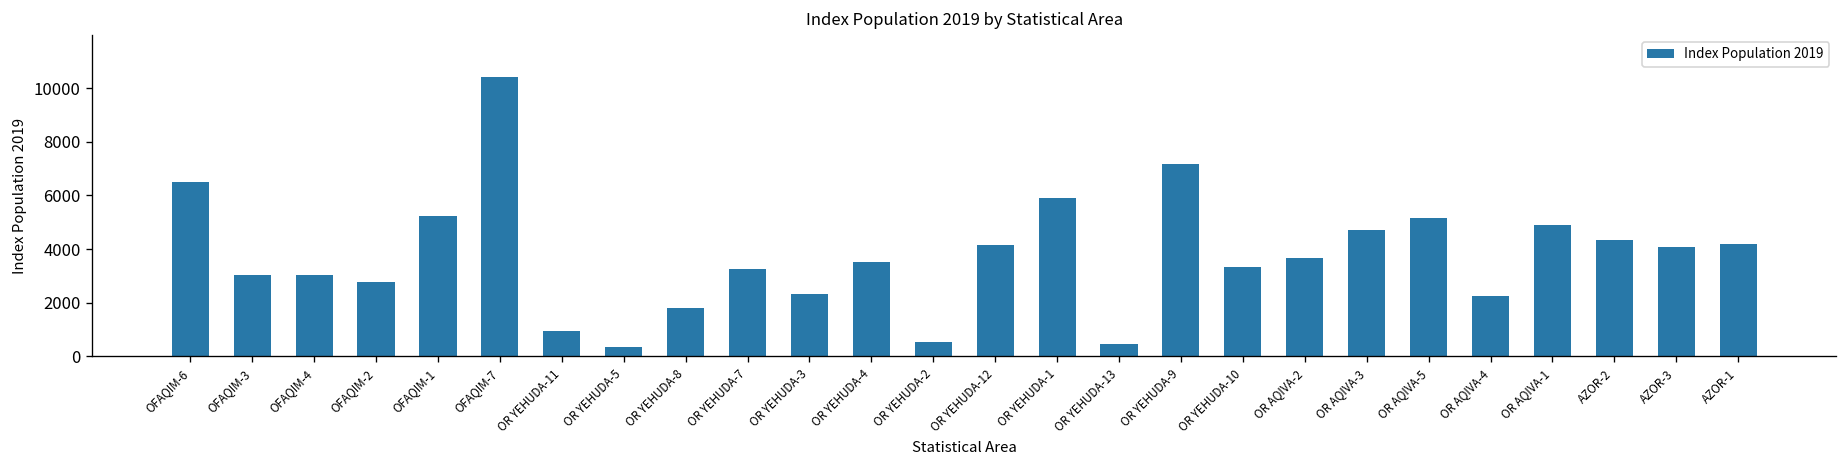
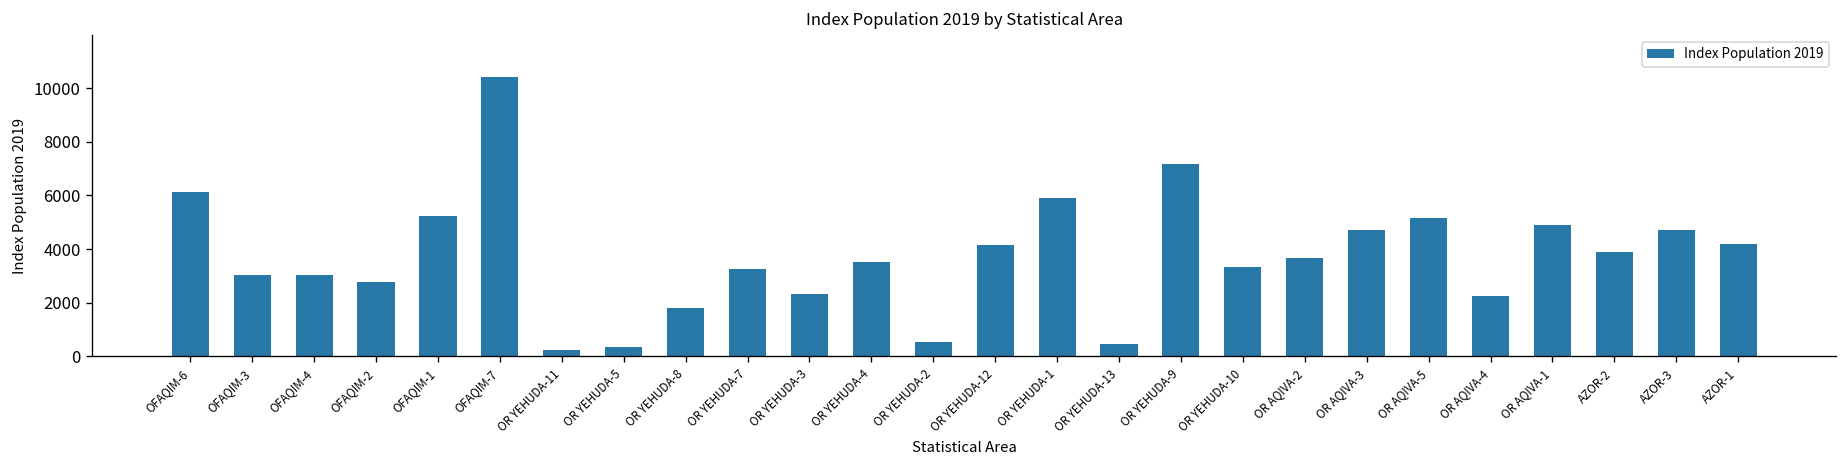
  {
-   "OFAQIM-6": 6500,
+   "OFAQIM-6": 6100,
    "OFAQIM-3": 3000,
    "OFAQIM-4": 3000,
    "OFAQIM-2": 2800,
    "OFAQIM-1": 5200,
    "OFAQIM-7": 10400,
-   "OR YEHUDA-11": 1000,
+   "OR YEHUDA-11": 200,
    "OR YEHUDA-5": 300,
    "OR YEHUDA-8": 1800,
    "OR YEHUDA-7": 3300,
    "OR YEHUDA-3": 2300,
    "OR YEHUDA-4": 3500,
    "OR YEHUDA-2": 500,
    "OR YEHUDA-12": 4200,
    "OR YEHUDA-1": 5900,
    "OR YEHUDA-13": 500,
    "OR YEHUDA-9": 7200,
    "OR YEHUDA-10": 3300,
    "OR AQIVA-2": 3700,
    "OR AQIVA-3": 4700,
    "OR AQIVA-5": 5200,
    "OR AQIVA-4": 2200,
    "OR AQIVA-1": 4900,
-   "AZOR-2": 4300,
-   "AZOR-3": 4100,
+   "AZOR-2": 3900,
+   "AZOR-3": 4700,
    "AZOR-1": 4200
  }
